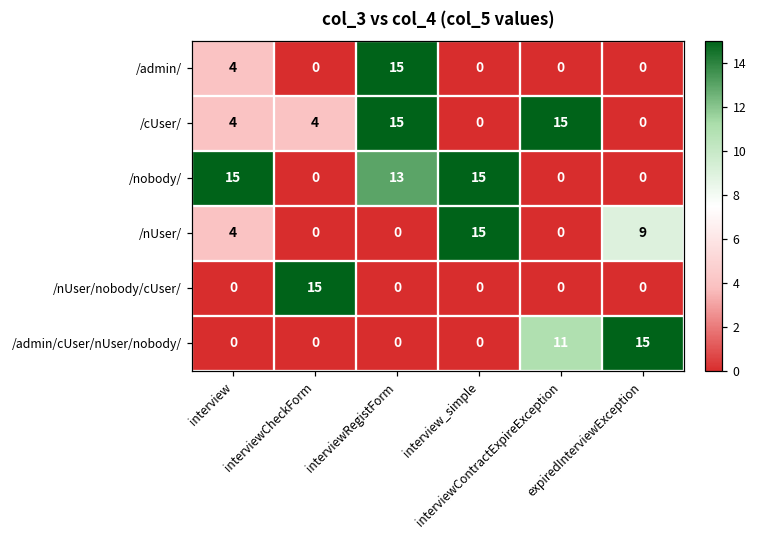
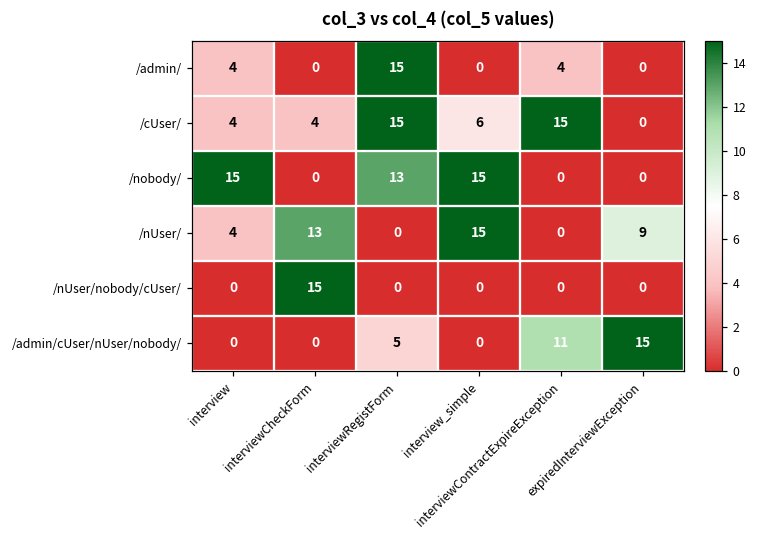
  {
    "/admin/": {
      "interview": 4,
      "interviewCheckForm": 0,
      "interviewRegistForm": 15,
      "interview_simple": 0,
-     "interviewContractExpireException": 0,
+     "interviewContractExpireException": 4,
      "expiredInterviewException": 0
    },
    "/cUser/": {
      "interview": 4,
      "interviewCheckForm": 4,
      "interviewRegistForm": 15,
-     "interview_simple": 0,
+     "interview_simple": 6,
      "interviewContractExpireException": 15,
      "expiredInterviewException": 0
    },
    "/nobody/": {
      "interview": 15,
      "interviewCheckForm": 0,
      "interviewRegistForm": 13,
      "interview_simple": 15,
      "interviewContractExpireException": 0,
      "expiredInterviewException": 0
    },
    "/nUser/": {
      "interview": 4,
-     "interviewCheckForm": 0,
+     "interviewCheckForm": 13,
      "interviewRegistForm": 0,
      "interview_simple": 15,
      "interviewContractExpireException": 0,
      "expiredInterviewException": 9
    },
    "/nUser/nobody/cUser/": {
      "interview": 0,
      "interviewCheckForm": 15,
      "interviewRegistForm": 0,
      "interview_simple": 0,
      "interviewContractExpireException": 0,
      "expiredInterviewException": 0
    },
    "/admin/cUser/nUser/nobody/": {
      "interview": 0,
      "interviewCheckForm": 0,
-     "interviewRegistForm": 0,
+     "interviewRegistForm": 5,
      "interview_simple": 0,
      "interviewContractExpireException": 11,
      "expiredInterviewException": 15
    }
  }
